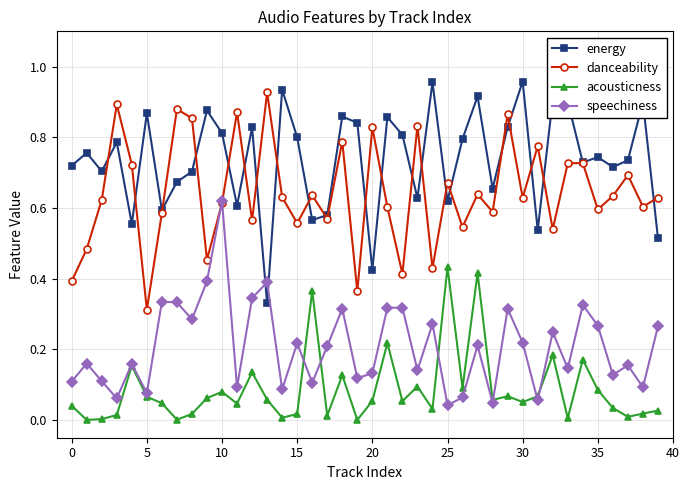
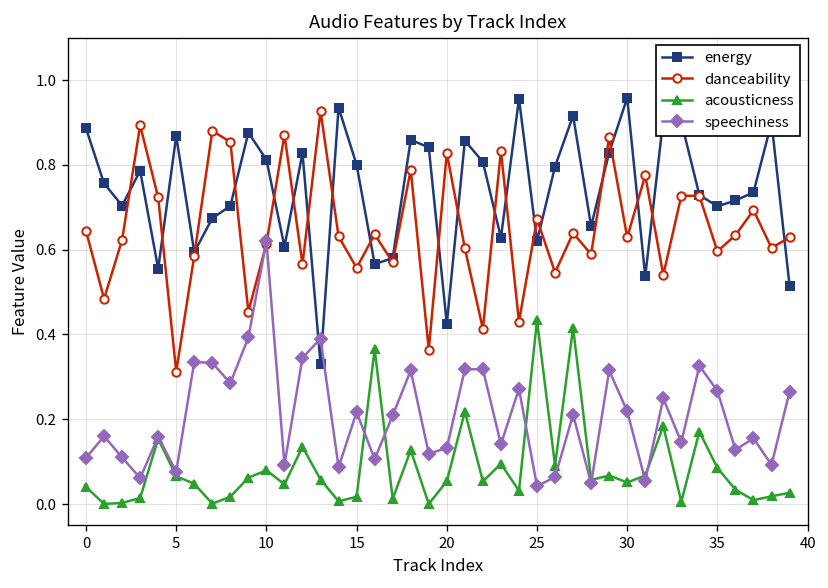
  {
    "energy": {
-     "0": 0.72,
+     "0": 0.89,
      "5": 0.87,
      "10": 0.81,
      "15": 0.80,
      "20": 0.43,
      "25": 0.62,
      "30": 0.96,
-     "35": 0.74
+     "35": 0.70
    },
    "danceability": {
-     "0": 0.39,
+     "0": 0.64,
      "5": 0.31,
      "15": 0.56,
      "20": 0.83,
      "25": 0.67,
      "30": 0.63,
      "35": 0.60
    },
    "acousticness": {
      "0": 0.04,
      "5": 0.07,
      "10": 0.08,
      "15": 0.02,
      "20": 0.05,
      "25": 0.43,
      "30": 0.05,
      "35": 0.09
    },
    "speechiness": {
      "0": 0.11,
      "5": 0.08,
      "15": 0.22,
      "20": 0.13,
      "25": 0.04,
      "30": 0.22,
      "35": 0.27
    }
  }
